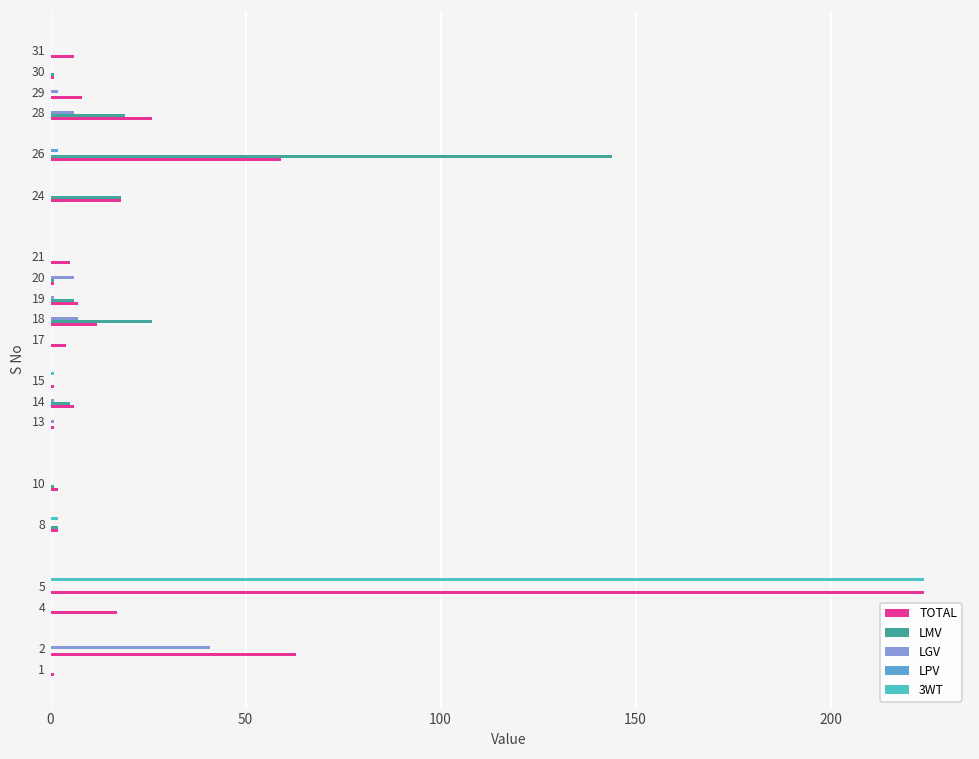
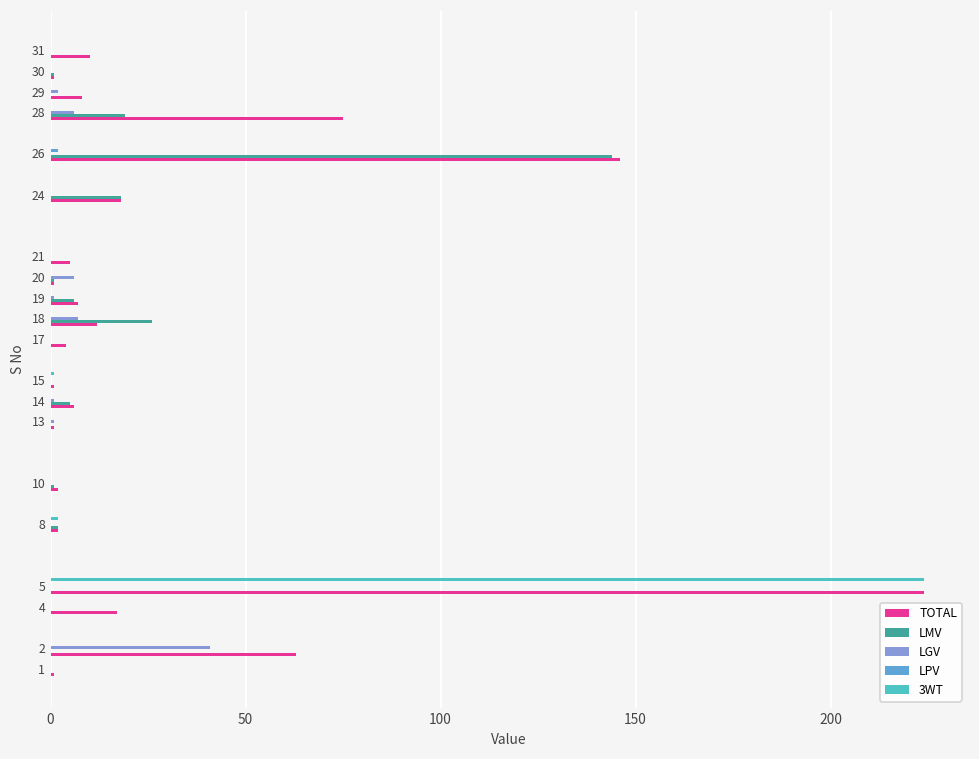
  {
    "TOTAL": {
-     "31": 6,
+     "31": 10,
      "30": 1,
      "29": 8,
-     "28": 26,
-     "26": 59,
+     "28": 75,
+     "26": 146,
      "24": 18,
      "21": 5,
      "20": 1,
      "19": 7,
      "18": 12,
      "17": 4,
      "15": 1,
      "14": 6,
      "13": 1,
      "10": 2,
      "8": 2,
      "5": 224,
      "4": 17,
      "2": 63,
      "1": 1
    }
  }
